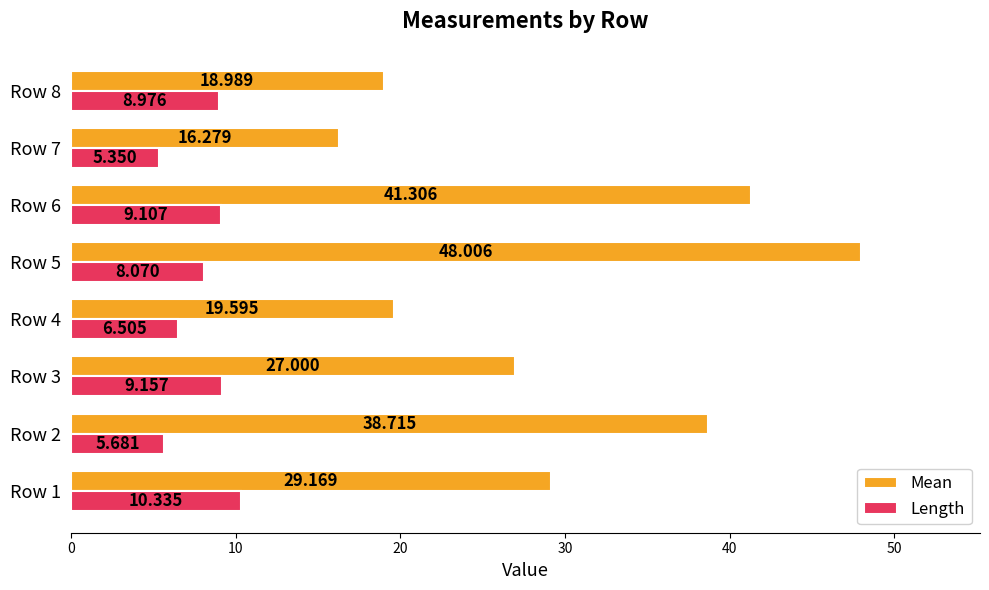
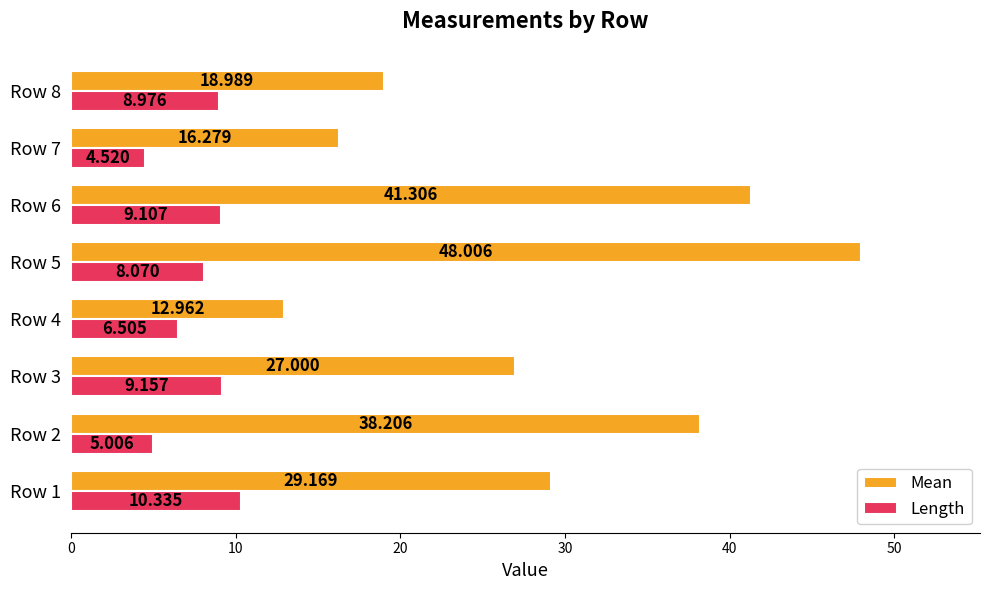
  {
    "Mean": {
      "Row 8": 18.989,
      "Row 7": 16.279,
      "Row 6": 41.306,
      "Row 5": 48.006,
-     "Row 4": 19.595,
+     "Row 4": 12.962,
      "Row 3": 27.000,
-     "Row 2": 38.715,
+     "Row 2": 38.206,
      "Row 1": 29.169
    },
    "Length": {
      "Row 8": 8.976,
-     "Row 7": 5.350,
+     "Row 7": 4.520,
      "Row 6": 9.107,
      "Row 5": 8.070,
      "Row 4": 6.505,
      "Row 3": 9.157,
-     "Row 2": 5.681,
+     "Row 2": 5.006,
      "Row 1": 10.335
    }
  }
